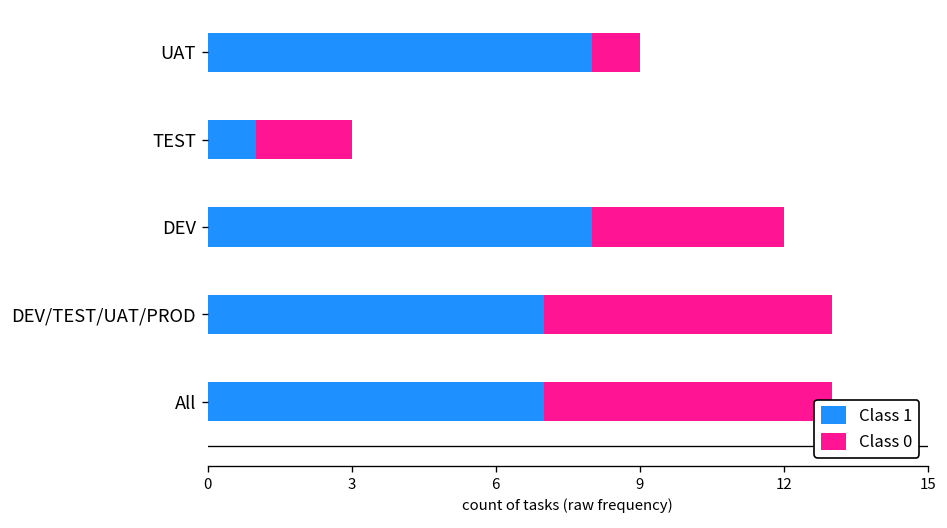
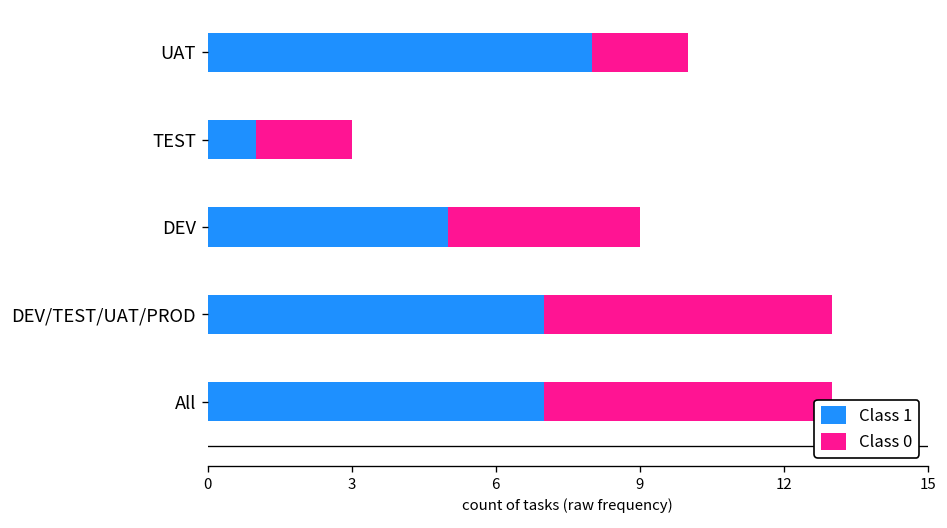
  {
    "Class 1": {
      "UAT": 8,
      "TEST": 1,
-     "DEV": 8,
+     "DEV": 5,
      "DEV/TEST/UAT/PROD": 7,
      "All": 7
    },
    "Class 0": {
-     "UAT": 1,
+     "UAT": 2,
      "TEST": 2,
      "DEV": 4,
      "DEV/TEST/UAT/PROD": 6
    }
  }
